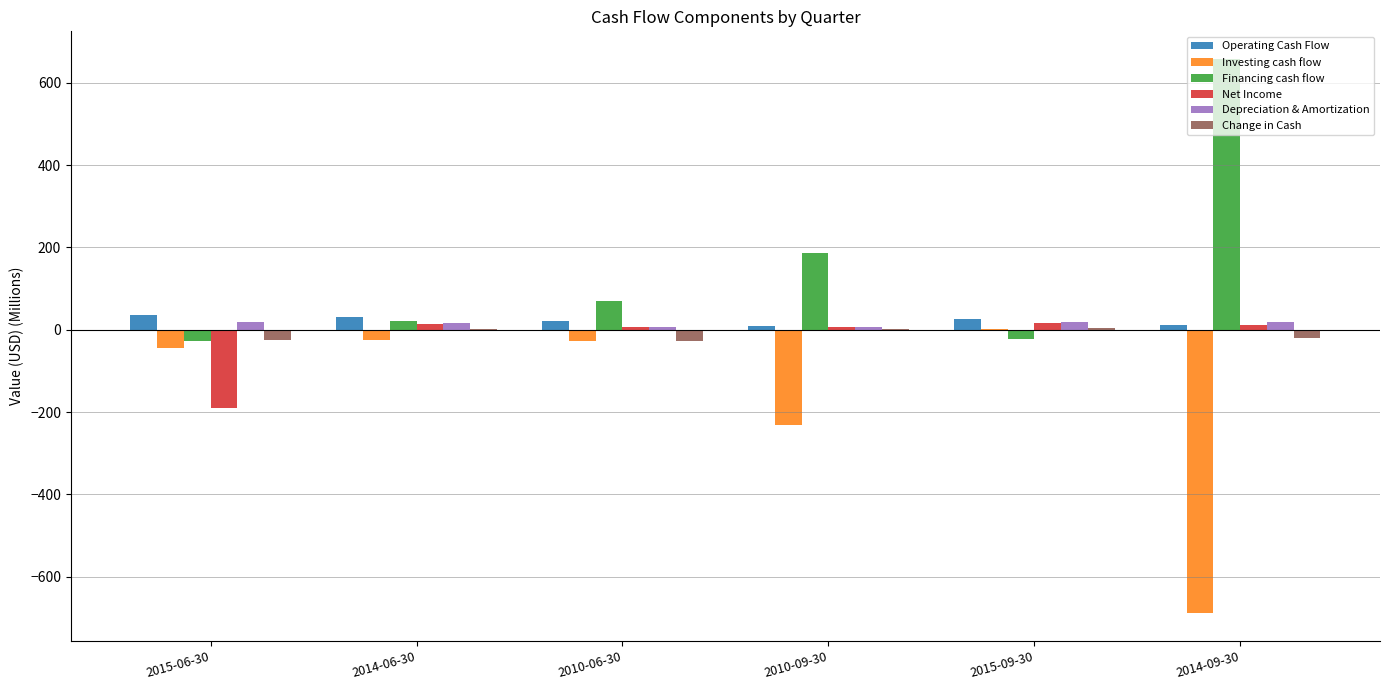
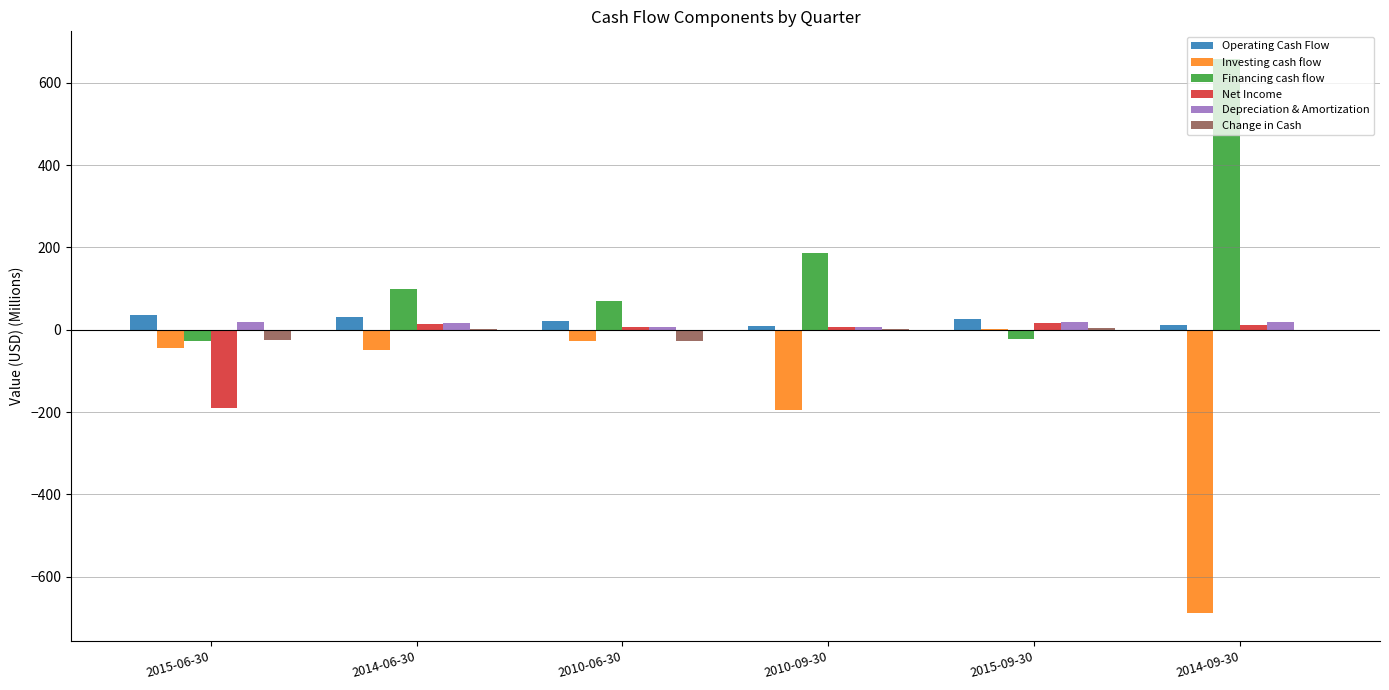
  {
    "Operating Cash Flow": {
      "2015-06-30": 30,
      "2014-06-30": 30,
      "2010-06-30": 20,
      "2010-09-30": 10,
      "2015-09-30": 30,
      "2014-09-30": 10
    },
    "Investing cash flow": {
      "2015-06-30": -50,
-     "2014-06-30": -20,
+     "2014-06-30": -50,
      "2010-06-30": -30,
-     "2010-09-30": -230,
+     "2010-09-30": -190,
      "2014-09-30": -690
    },
    "Financing cash flow": {
      "2015-06-30": -30,
-     "2014-06-30": 20,
+     "2014-06-30": 100,
      "2010-06-30": 70,
      "2010-09-30": 190,
      "2015-09-30": -20
    },
    "Net Income": {
      "2015-06-30": -190,
      "2014-06-30": 10,
      "2010-06-30": 10,
      "2010-09-30": 10,
      "2015-09-30": 20,
      "2014-09-30": 10
    },
    "Depreciation & Amortization": {
      "2015-06-30": 20,
      "2014-06-30": 20,
      "2010-09-30": 10,
      "2015-09-30": 20,
      "2014-09-30": 20
    },
    "Change in Cash": {
      "2015-06-30": -20,
      "2010-06-30": -30,
-     "2014-09-30": -20
+     "2014-09-30": 0
    }
  }
